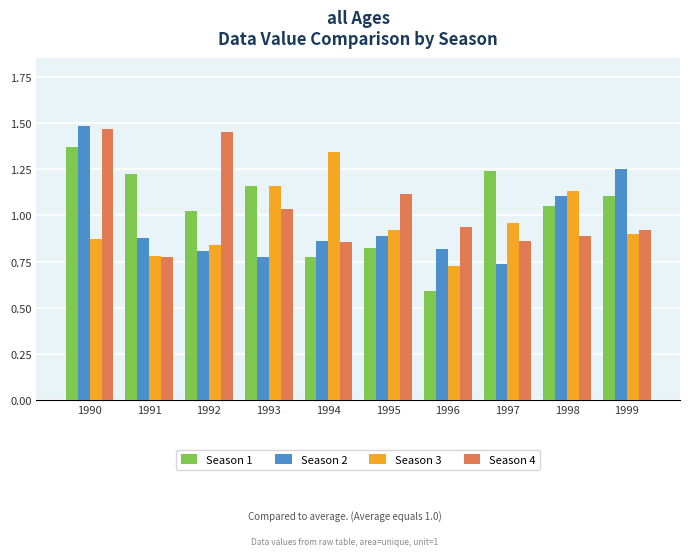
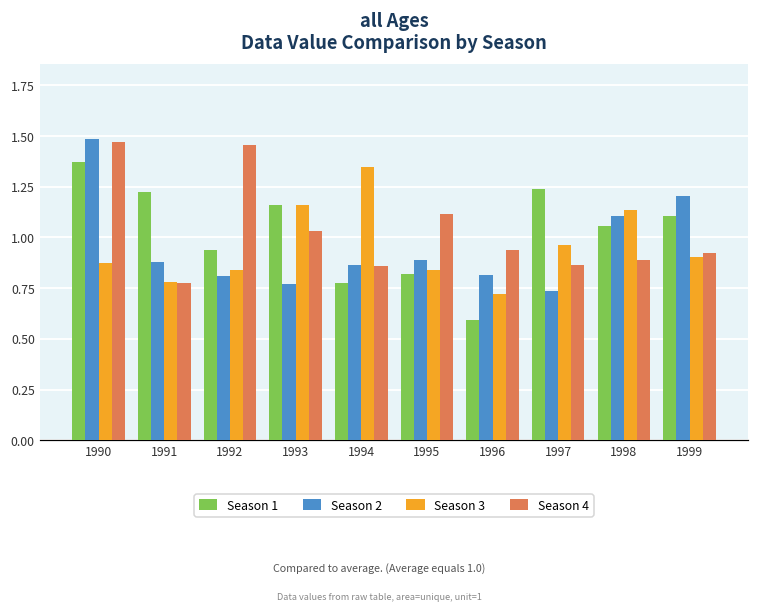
  {
    "Season 1": {
      "1990": 1.37,
      "1991": 1.22,
-     "1992": 1.03,
+     "1992": 0.94,
      "1993": 1.16,
      "1994": 0.77,
      "1995": 0.82,
      "1996": 0.59,
      "1997": 1.24,
      "1998": 1.05,
      "1999": 1.11
    },
    "Season 2": {
      "1990": 1.48,
      "1991": 0.88,
      "1992": 0.81,
      "1993": 0.77,
      "1994": 0.86,
      "1995": 0.89,
      "1996": 0.82,
      "1997": 0.74,
      "1998": 1.11,
-     "1999": 1.25
+     "1999": 1.21
    },
    "Season 3": {
      "1990": 0.87,
      "1991": 0.78,
      "1992": 0.84,
      "1993": 1.16,
      "1994": 1.35,
-     "1995": 0.92,
+     "1995": 0.84,
      "1996": 0.72,
      "1997": 0.96,
      "1998": 1.13,
      "1999": 0.90
    },
    "Season 4": {
      "1990": 1.47,
      "1991": 0.77,
      "1992": 1.45,
      "1993": 1.03,
      "1994": 0.86,
      "1995": 1.12,
      "1996": 0.94,
      "1997": 0.86,
      "1998": 0.89,
      "1999": 0.92
    }
  }
